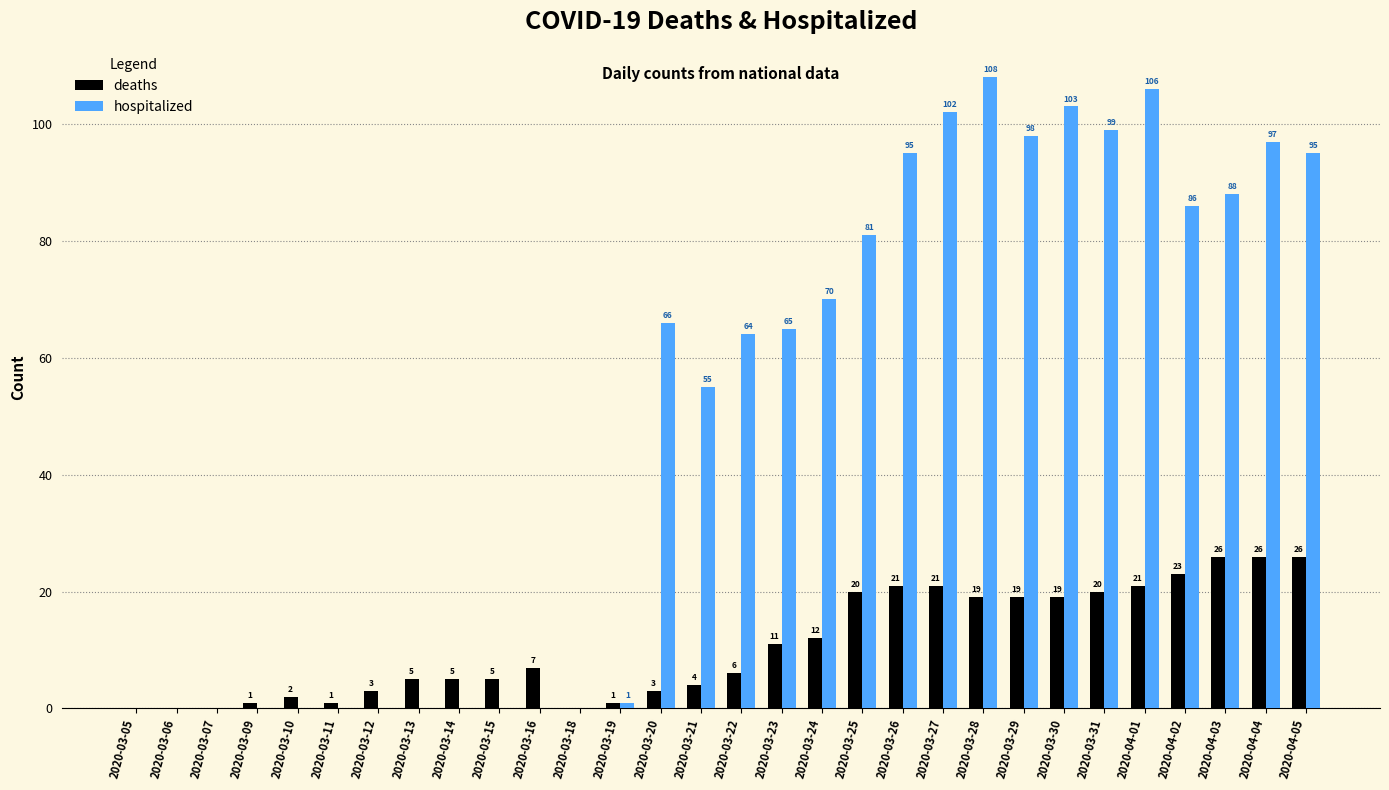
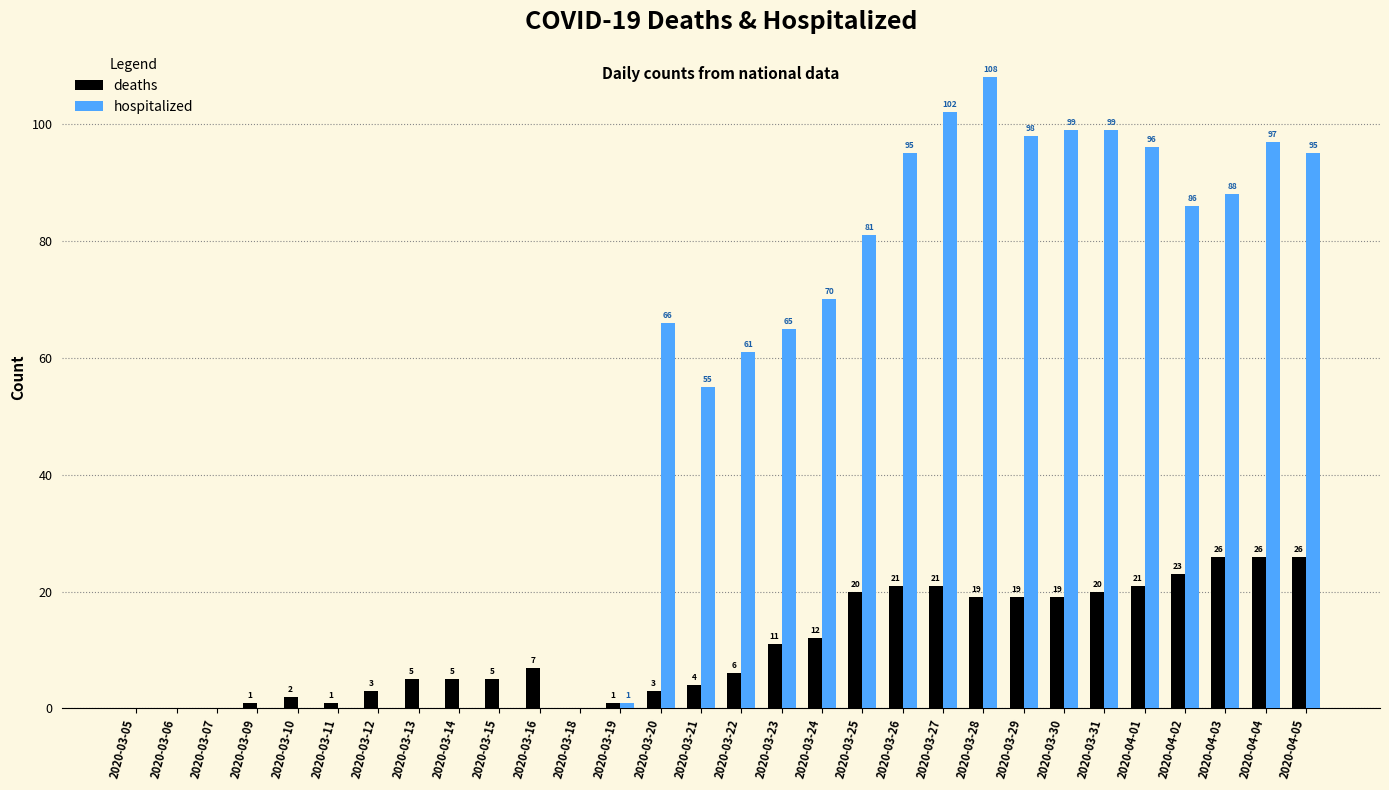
  {
    "deaths": {
      "2020-03-09": 1,
      "2020-03-10": 2,
      "2020-03-11": 1,
      "2020-03-12": 3,
      "2020-03-13": 5,
      "2020-03-14": 5,
      "2020-03-15": 5,
      "2020-03-16": 7,
      "2020-03-19": 1,
      "2020-03-20": 3,
      "2020-03-21": 4,
      "2020-03-22": 6,
      "2020-03-23": 11,
      "2020-03-24": 12,
      "2020-03-25": 20,
      "2020-03-26": 21,
      "2020-03-27": 21,
      "2020-03-28": 19,
      "2020-03-29": 19,
      "2020-03-30": 19,
      "2020-03-31": 20,
      "2020-04-01": 21,
      "2020-04-02": 23,
      "2020-04-03": 26,
      "2020-04-04": 26,
      "2020-04-05": 26
    },
    "hospitalized": {
      "2020-03-19": 1,
      "2020-03-20": 66,
      "2020-03-21": 55,
-     "2020-03-22": 64,
+     "2020-03-22": 61,
      "2020-03-23": 65,
      "2020-03-24": 70,
      "2020-03-25": 81,
      "2020-03-26": 95,
      "2020-03-27": 102,
      "2020-03-28": 108,
      "2020-03-29": 98,
-     "2020-03-30": 103,
+     "2020-03-30": 99,
      "2020-03-31": 99,
-     "2020-04-01": 106,
+     "2020-04-01": 96,
      "2020-04-02": 86,
      "2020-04-03": 88,
      "2020-04-04": 97,
      "2020-04-05": 95
    }
  }
